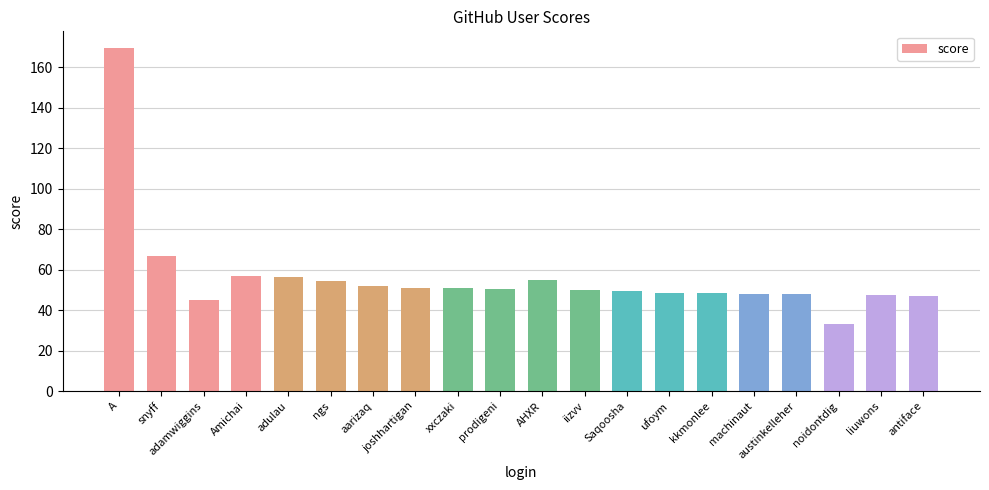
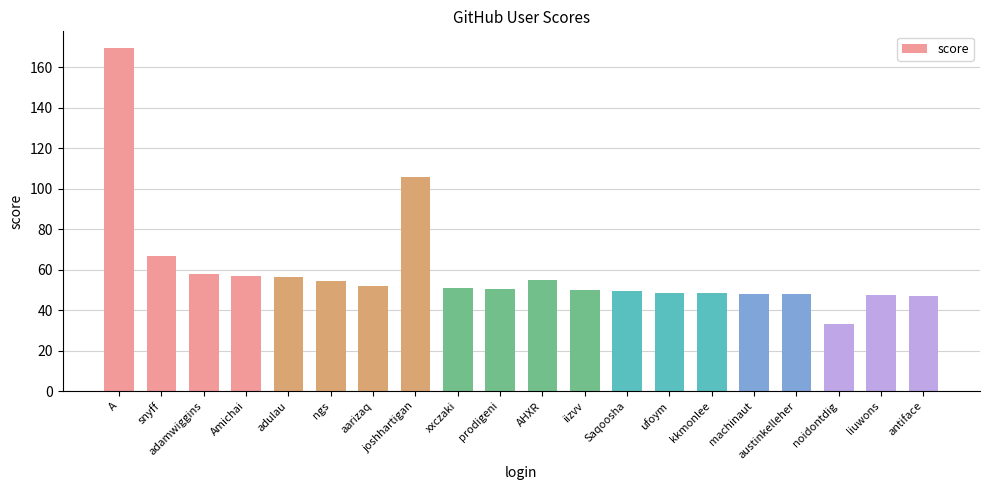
  {
    "A": 169,
    "snyff": 67,
-   "adamwiggins": 45,
+   "adamwiggins": 58,
    "Amichai": 57,
    "adulau": 56,
    "ngs": 55,
    "aarizaq": 52,
-   "joshhartigan": 51,
+   "joshhartigan": 106,
    "xxczaki": 51,
    "prodigeni": 51,
    "AHXR": 55,
    "iizvv": 50,
    "Saqoosha": 49,
    "ufoym": 49,
    "kkmonlee": 49,
    "machinaut": 48,
    "austinkelleher": 48,
    "noidontdig": 33,
    "liuwons": 47,
    "antiface": 47
  }
